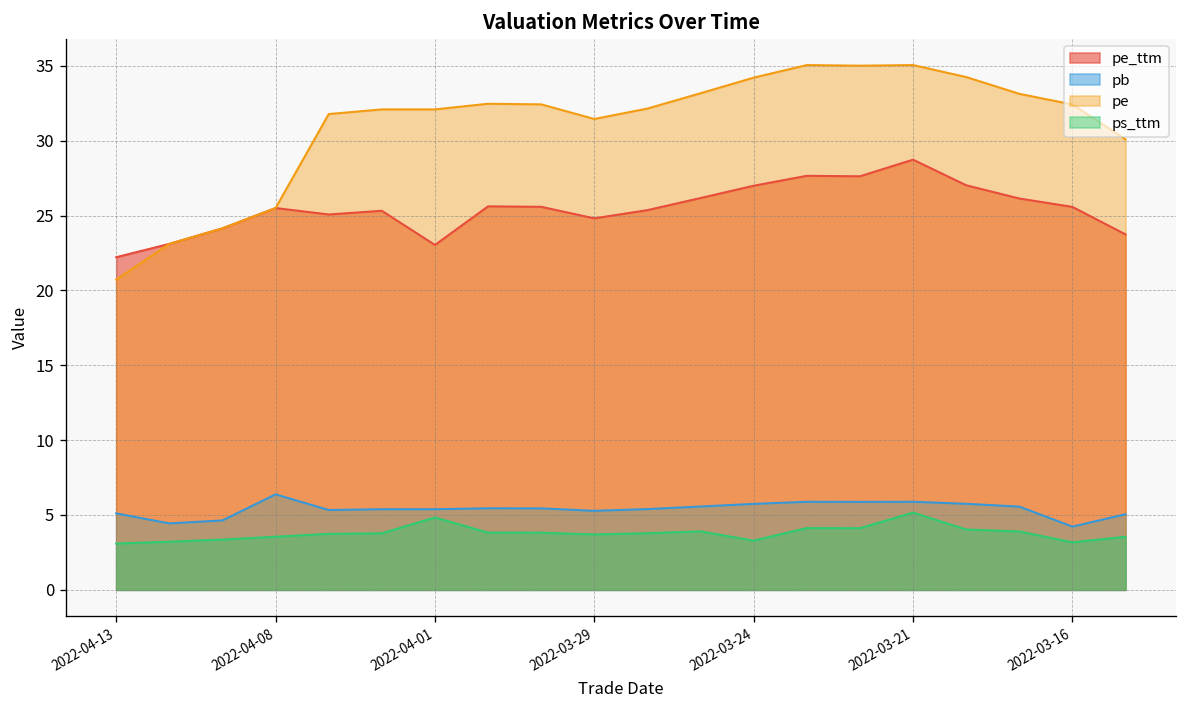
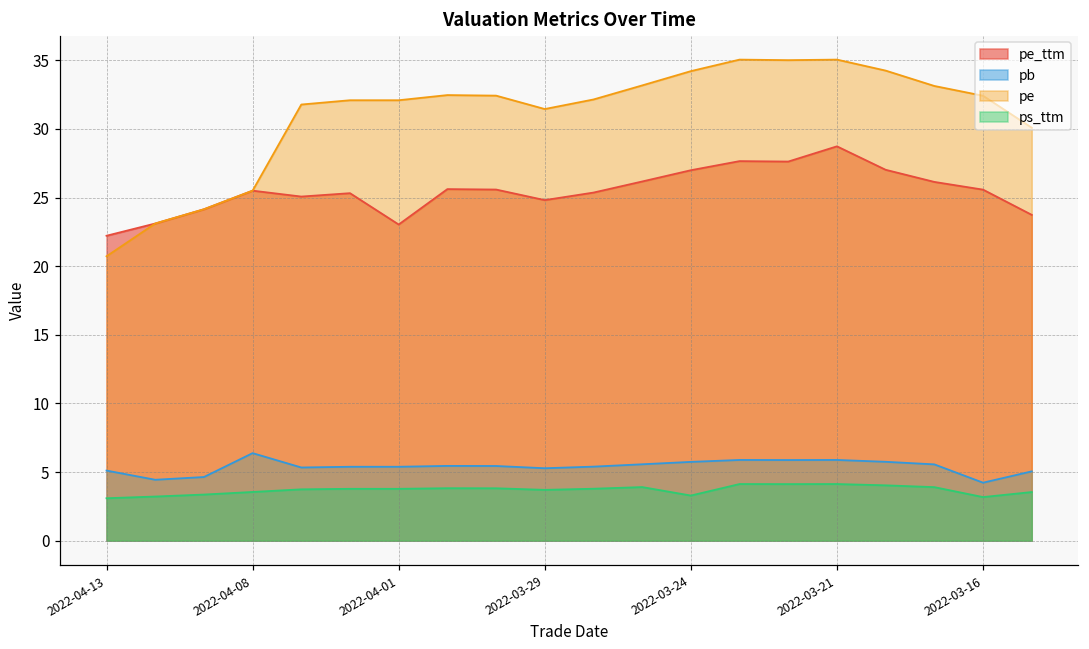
  {
    "pe_ttm": {
      "2022-04-13": 22.2,
      "2022-04-01": 23.0,
      "2022-03-29": 24.8,
      "2022-03-24": 27.0,
      "2022-03-21": 28.7,
      "2022-03-16": 25.6
    },
    "pb": {
      "2022-04-13": 5.1,
      "2022-04-08": 6.4,
      "2022-04-01": 5.4,
      "2022-03-29": 5.3,
      "2022-03-24": 5.7,
      "2022-03-21": 5.9,
      "2022-03-16": 4.2
    },
    "pe": {
      "2022-04-13": 20.7,
      "2022-04-01": 32.1,
      "2022-03-29": 31.5,
      "2022-03-24": 34.2,
      "2022-03-21": 35.1
    },
    "ps_ttm": {
      "2022-04-13": 3.1,
      "2022-04-08": 3.5,
-     "2022-04-01": 4.8,
+     "2022-04-01": 3.8,
      "2022-03-29": 3.7,
      "2022-03-24": 3.3,
-     "2022-03-21": 5.2,
+     "2022-03-21": 4.1,
      "2022-03-16": 3.2
    }
  }
